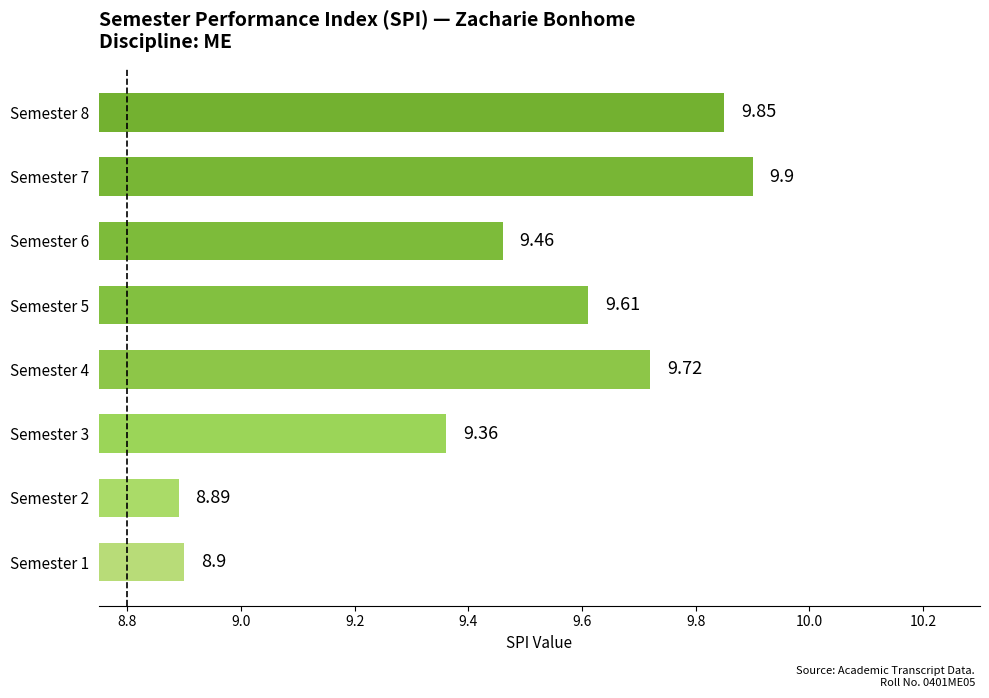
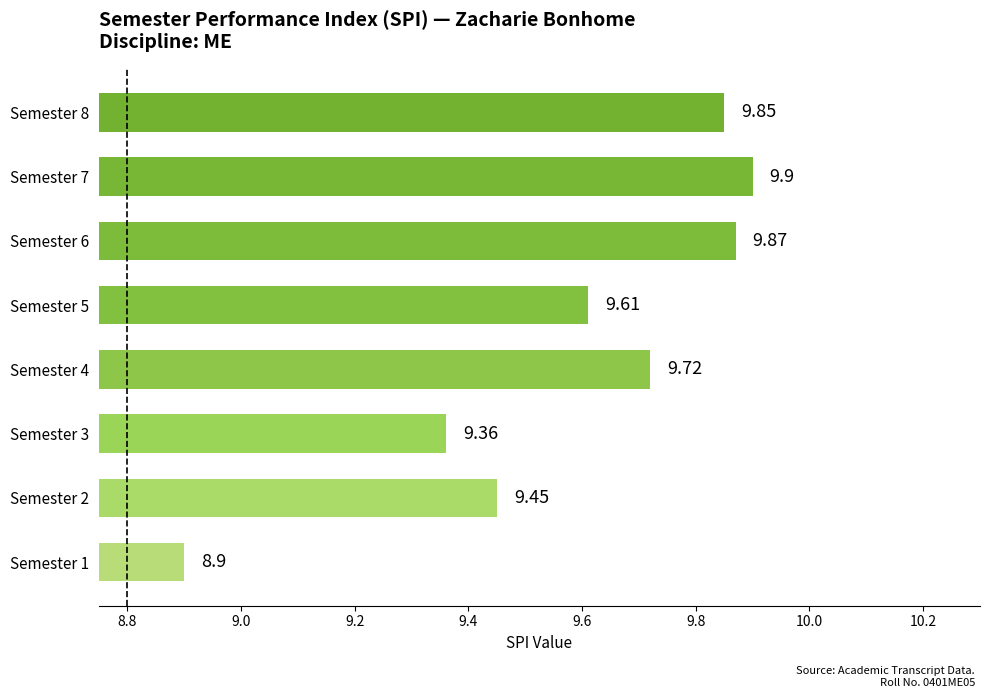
  {
    "Semester 8": 9.85,
    "Semester 7": 9.9,
-   "Semester 6": 9.46,
+   "Semester 6": 9.87,
    "Semester 5": 9.61,
    "Semester 4": 9.72,
    "Semester 3": 9.36,
-   "Semester 2": 8.89,
+   "Semester 2": 9.45,
    "Semester 1": 8.9
  }
